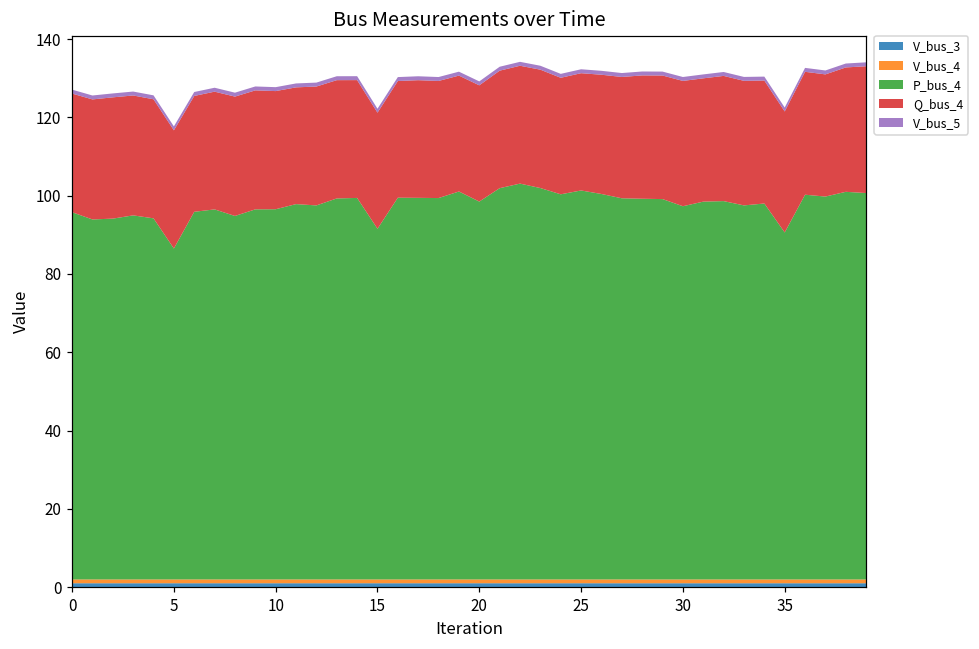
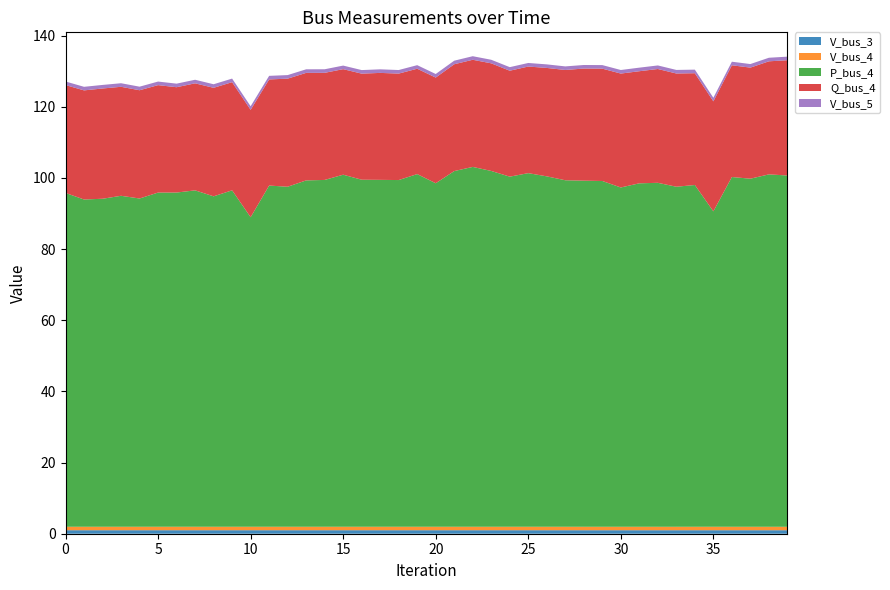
  {
    "V_bus_3": {
      "0": 1,
      "5": 1,
      "10": 1,
      "15": 1,
      "20": 1,
      "25": 1,
      "30": 1,
      "35": 1
    },
    "V_bus_4": {
      "0": 1,
      "5": 1,
      "10": 1,
      "15": 1,
      "20": 1,
      "25": 1,
      "30": 1,
      "35": 1
    },
    "P_bus_4": {
      "0": 94,
-     "5": 85,
-     "10": 95,
-     "15": 90,
+     "5": 94,
+     "10": 87,
+     "15": 99,
      "20": 97,
      "25": 99,
      "30": 95,
      "35": 89
    },
    "Q_bus_4": {
      "0": 30,
      "5": 30,
      "10": 30,
      "15": 30,
      "20": 30,
      "25": 30,
      "30": 32,
      "35": 31
    },
    "V_bus_5": {
      "0": 1,
      "5": 1,
      "10": 1,
      "15": 1,
      "20": 1,
      "25": 1,
      "30": 1,
      "35": 1
    }
  }
